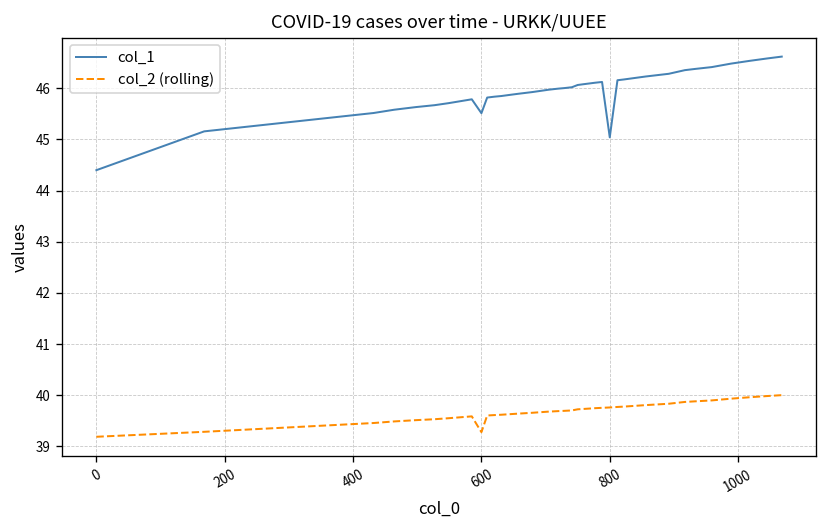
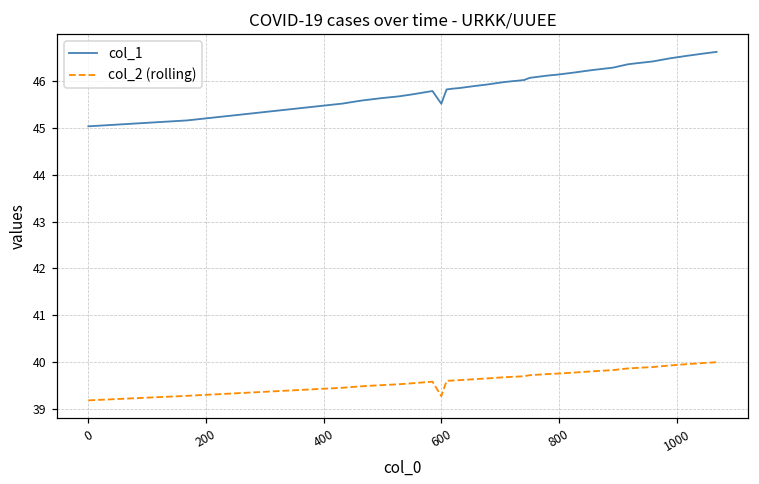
  {
    "col_1": {
-     "0": 44.4,
+     "0": 45.0,
      "600": 45.5,
-     "800": 45.0
+     "800": 46.1
    },
    "col_2 (rolling)": {
      "0": 39.2,
      "600": 39.3,
      "800": 39.8
    }
  }
